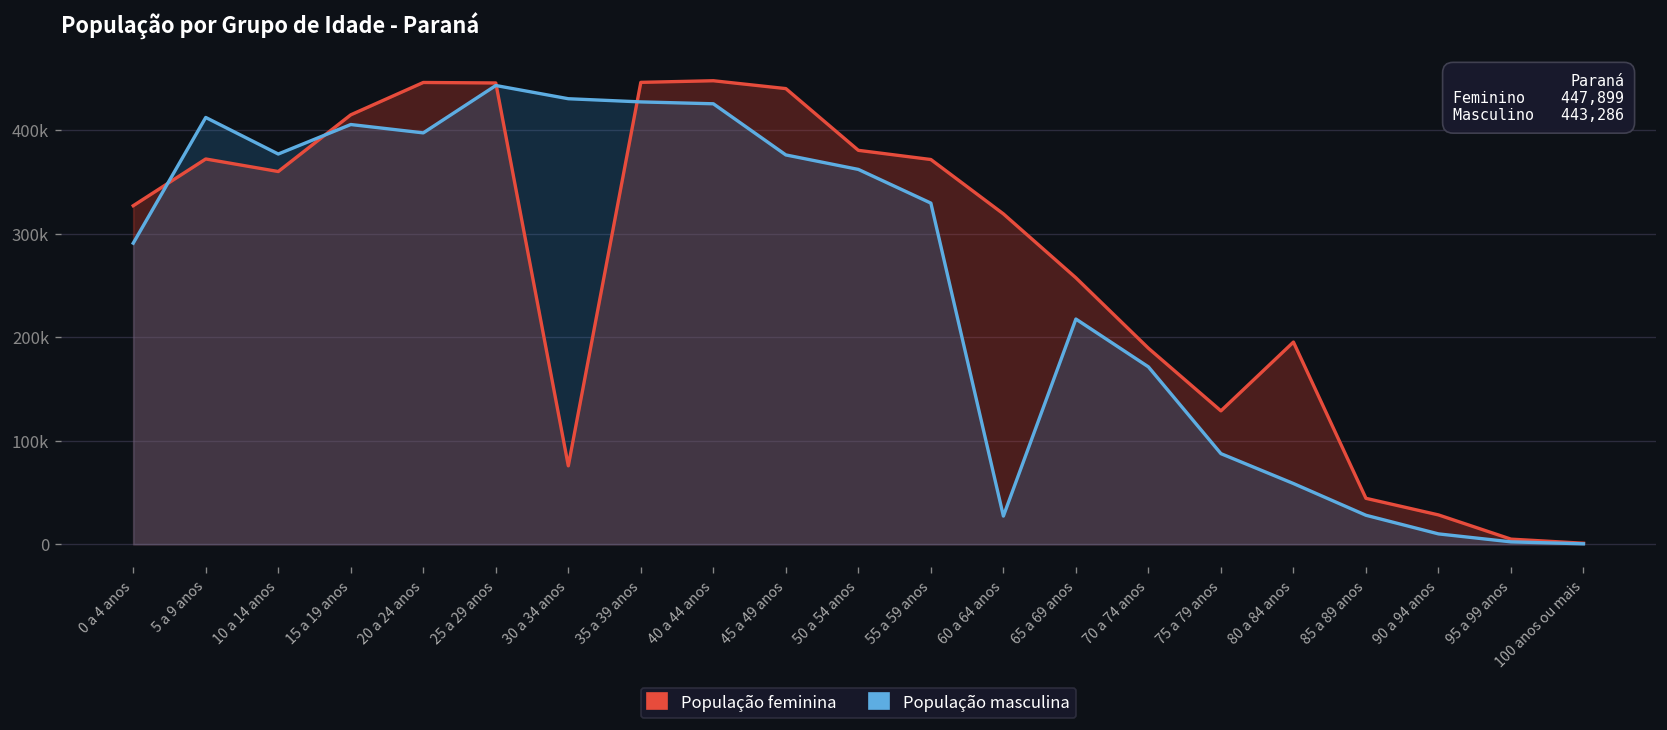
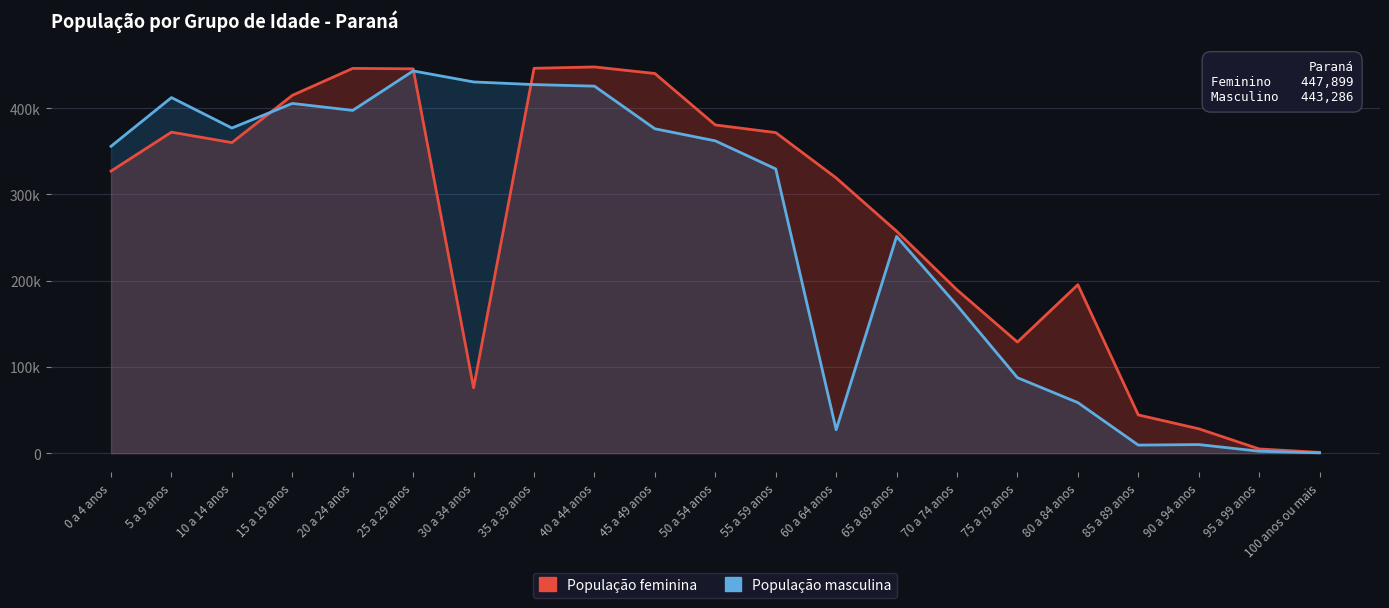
  {
    "População feminina": {
      "0 a 4 anos": 330000,
      "5 a 9 anos": 370000,
      "10 a 14 anos": 360000,
      "15 a 19 anos": 410000,
      "20 a 24 anos": 450000,
      "30 a 34 anos": 80000,
      "35 a 39 anos": 450000,
      "40 a 44 anos": 450000,
      "45 a 49 anos": 440000,
      "50 a 54 anos": 380000,
      "55 a 59 anos": 370000,
      "60 a 64 anos": 320000,
      "65 a 69 anos": 260000,
      "70 a 74 anos": 190000,
      "75 a 79 anos": 130000,
      "80 a 84 anos": 200000,
      "85 a 89 anos": 40000,
      "90 a 94 anos": 30000
    },
    "População masculina": {
-     "0 a 4 anos": 290000,
+     "0 a 4 anos": 360000,
      "5 a 9 anos": 410000,
      "10 a 14 anos": 380000,
      "15 a 19 anos": 410000,
      "20 a 24 anos": 400000,
      "30 a 34 anos": 430000,
      "35 a 39 anos": 430000,
      "40 a 44 anos": 430000,
      "45 a 49 anos": 380000,
      "50 a 54 anos": 360000,
      "55 a 59 anos": 330000,
      "60 a 64 anos": 30000,
-     "65 a 69 anos": 220000,
+     "65 a 69 anos": 250000,
      "70 a 74 anos": 170000,
      "75 a 79 anos": 90000,
      "80 a 84 anos": 60000,
-     "85 a 89 anos": 30000,
+     "85 a 89 anos": 10000,
      "90 a 94 anos": 10000
    }
  }
